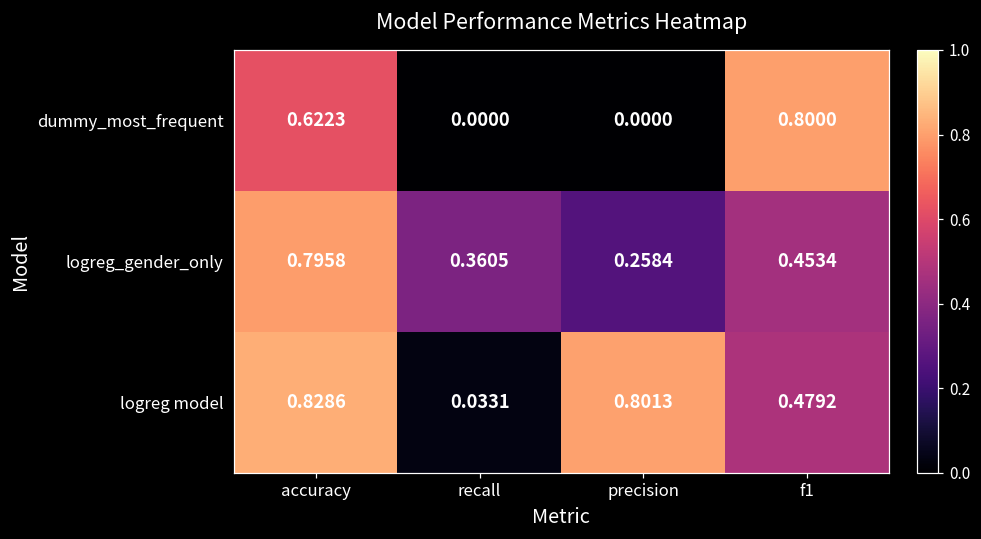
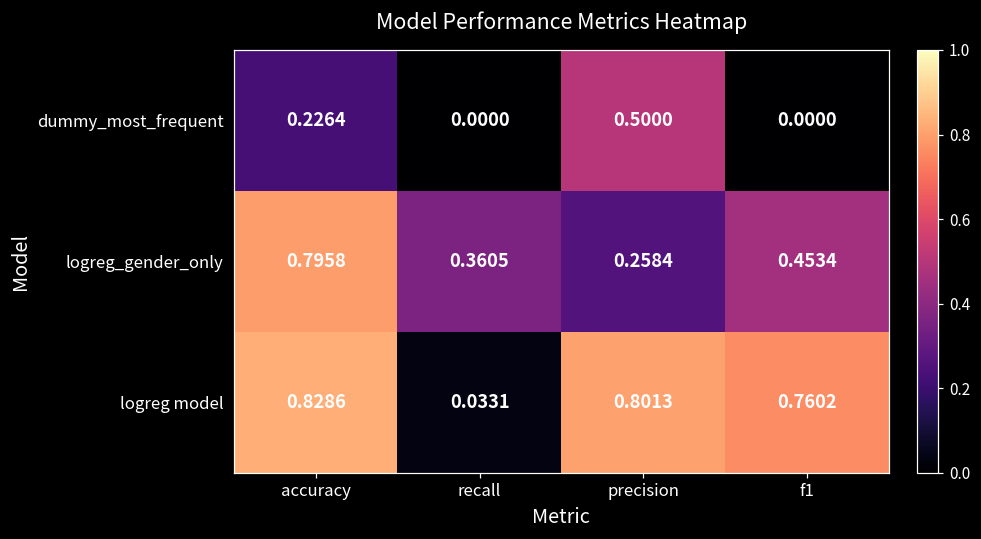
  {
    "dummy_most_frequent": {
-     "accuracy": 0.6223,
+     "accuracy": 0.2264,
      "recall": 0.0000,
-     "precision": 0.0000,
-     "f1": 0.8000
+     "precision": 0.5000,
+     "f1": 0.0000
    },
    "logreg_gender_only": {
      "accuracy": 0.7958,
      "recall": 0.3605,
      "precision": 0.2584,
      "f1": 0.4534
    },
    "logreg model": {
      "accuracy": 0.8286,
      "recall": 0.0331,
      "precision": 0.8013,
-     "f1": 0.4792
+     "f1": 0.7602
    }
  }
